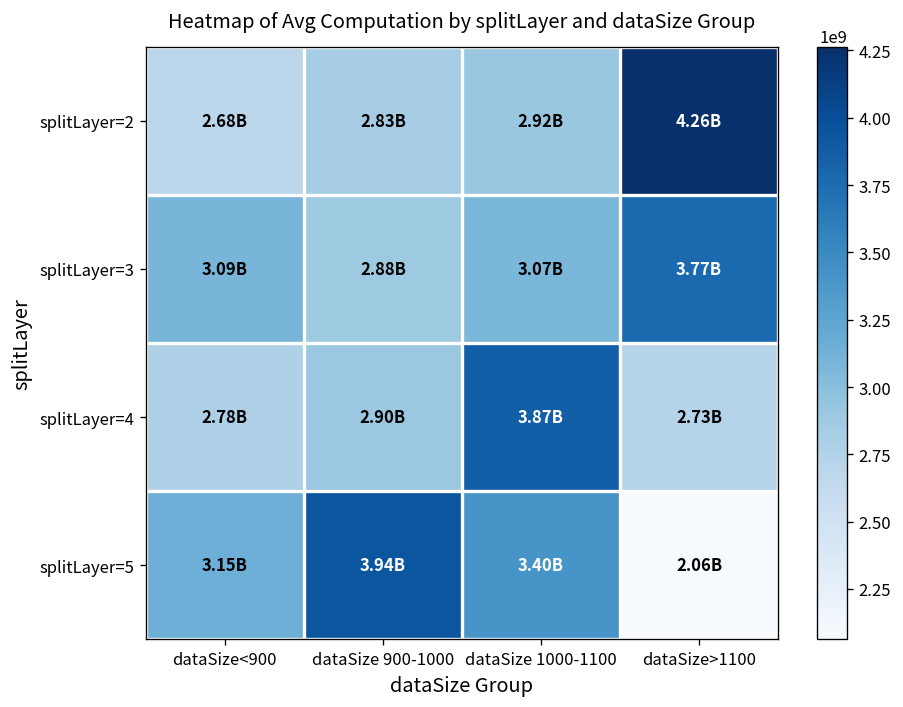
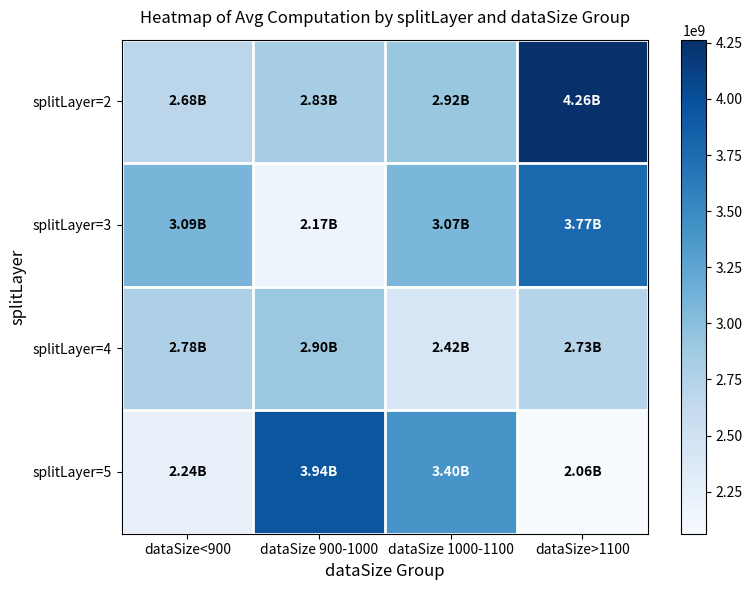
  {
    "splitLayer=2": {
      "dataSize<900": "2.68B",
      "dataSize 900-1000": "2.83B",
      "dataSize 1000-1100": "2.92B",
      "dataSize>1100": "4.26B"
    },
    "splitLayer=3": {
      "dataSize<900": "3.09B",
-     "dataSize 900-1000": "2.88B",
+     "dataSize 900-1000": "2.17B",
      "dataSize 1000-1100": "3.07B",
      "dataSize>1100": "3.77B"
    },
    "splitLayer=4": {
      "dataSize<900": "2.78B",
      "dataSize 900-1000": "2.90B",
-     "dataSize 1000-1100": "3.87B",
+     "dataSize 1000-1100": "2.42B",
      "dataSize>1100": "2.73B"
    },
    "splitLayer=5": {
-     "dataSize<900": "3.15B",
+     "dataSize<900": "2.24B",
      "dataSize 900-1000": "3.94B",
      "dataSize 1000-1100": "3.40B",
      "dataSize>1100": "2.06B"
    }
  }
